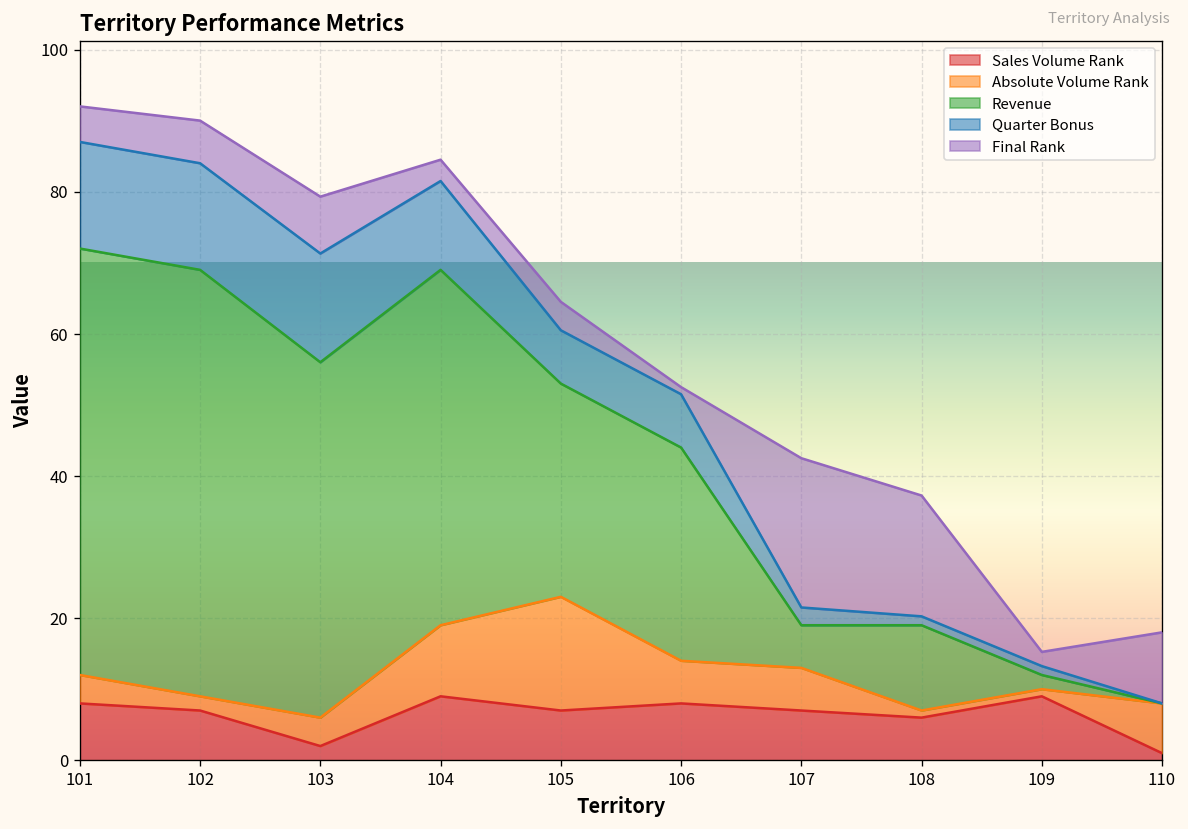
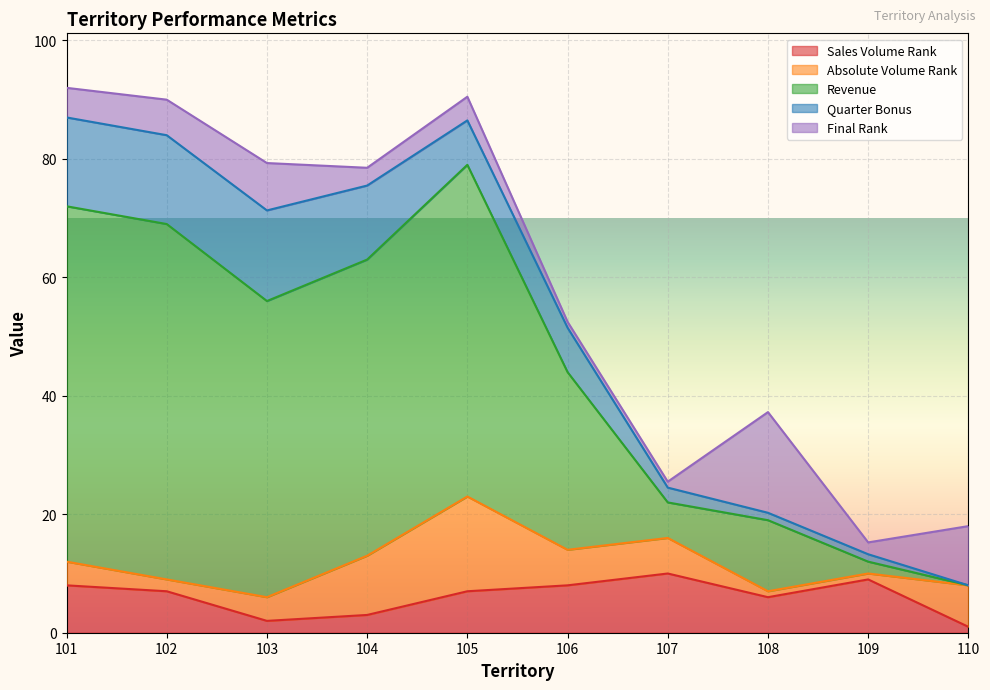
  {
    "Sales Volume Rank": {
      "101": 8,
      "102": 7,
      "103": 2,
-     "104": 9,
+     "104": 3,
      "105": 7,
      "106": 8,
-     "107": 7,
+     "107": 10,
      "108": 6,
      "109": 9,
      "110": 1
    },
    "Absolute Volume Rank": {
      "101": 4,
      "102": 2,
      "103": 4,
      "104": 10,
      "105": 16,
      "106": 6,
      "107": 6,
      "108": 1,
      "109": 1
    },
    "Revenue": {
      "101": 60,
      "102": 60,
      "103": 50,
      "104": 50,
-     "105": 30,
+     "105": 56,
      "106": 30,
      "107": 6,
      "108": 12,
      "109": 2
    },
    "Quarter Bonus": {
      "101": 15,
      "102": 15,
      "103": 15,
      "104": 13,
      "105": 8,
      "106": 8,
      "107": 3,
      "108": 1,
      "109": 1
    },
    "Final Rank": {
      "101": 5,
      "102": 6,
      "103": 8,
      "104": 3,
      "105": 4,
      "106": 1,
-     "107": 21,
+     "107": 1,
      "108": 17,
      "109": 2,
      "110": 10
    }
  }
